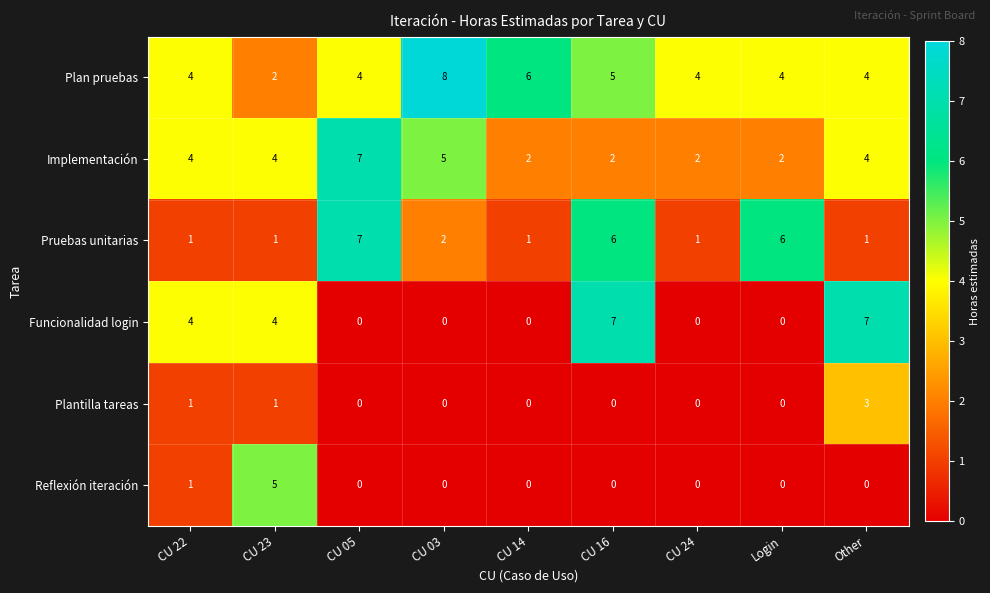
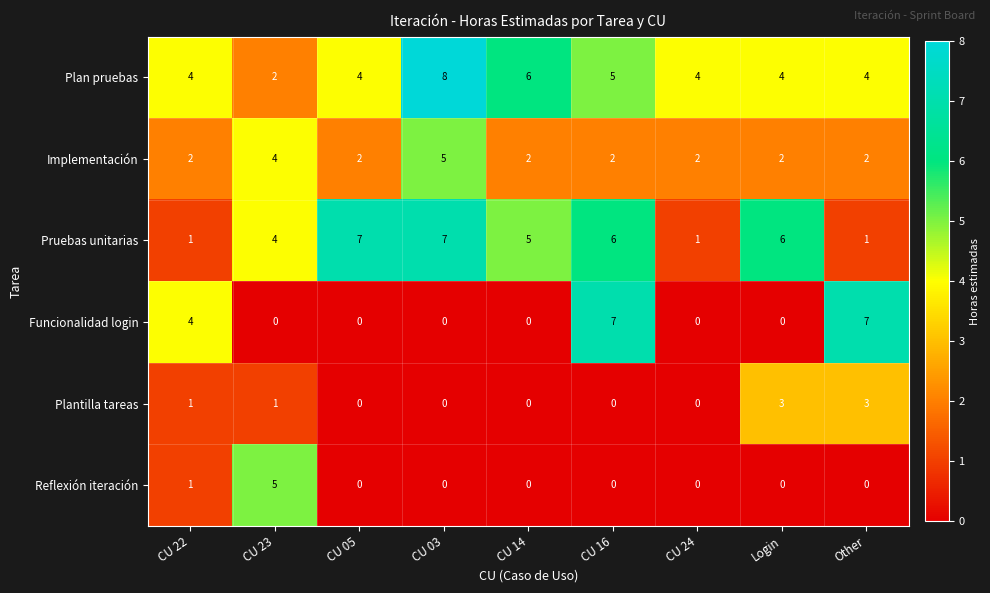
  {
    "Plan pruebas": {
      "CU 22": 4,
      "CU 23": 2,
      "CU 05": 4,
      "CU 03": 8,
      "CU 14": 6,
      "CU 16": 5,
      "CU 24": 4,
      "Login": 4,
      "Other": 4
    },
    "Implementación": {
-     "CU 22": 4,
+     "CU 22": 2,
      "CU 23": 4,
-     "CU 05": 7,
+     "CU 05": 2,
      "CU 03": 5,
      "CU 14": 2,
      "CU 16": 2,
      "CU 24": 2,
      "Login": 2,
-     "Other": 4
+     "Other": 2
    },
    "Pruebas unitarias": {
      "CU 22": 1,
-     "CU 23": 1,
+     "CU 23": 4,
      "CU 05": 7,
-     "CU 03": 2,
-     "CU 14": 1,
+     "CU 03": 7,
+     "CU 14": 5,
      "CU 16": 6,
      "CU 24": 1,
      "Login": 6,
      "Other": 1
    },
    "Funcionalidad login": {
      "CU 22": 4,
-     "CU 23": 4,
+     "CU 23": 0,
      "CU 05": 0,
      "CU 03": 0,
      "CU 14": 0,
      "CU 16": 7,
      "CU 24": 0,
      "Login": 0,
      "Other": 7
    },
    "Plantilla tareas": {
      "CU 22": 1,
      "CU 23": 1,
      "CU 05": 0,
      "CU 03": 0,
      "CU 14": 0,
      "CU 16": 0,
      "CU 24": 0,
-     "Login": 0,
+     "Login": 3,
      "Other": 3
    },
    "Reflexión iteración": {
      "CU 22": 1,
      "CU 23": 5,
      "CU 05": 0,
      "CU 03": 0,
      "CU 14": 0,
      "CU 16": 0,
      "CU 24": 0,
      "Login": 0,
      "Other": 0
    }
  }
